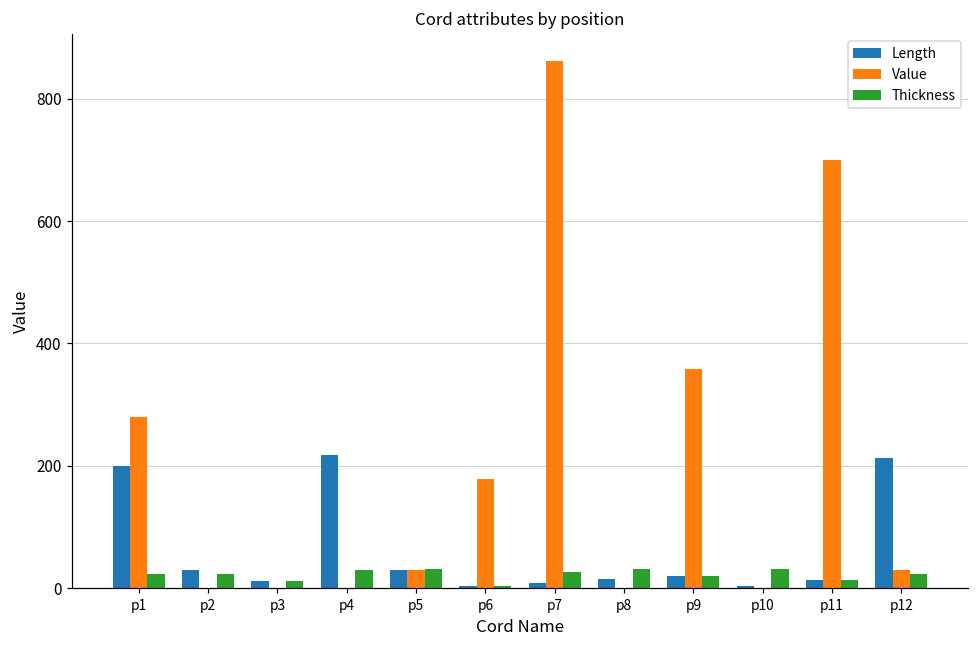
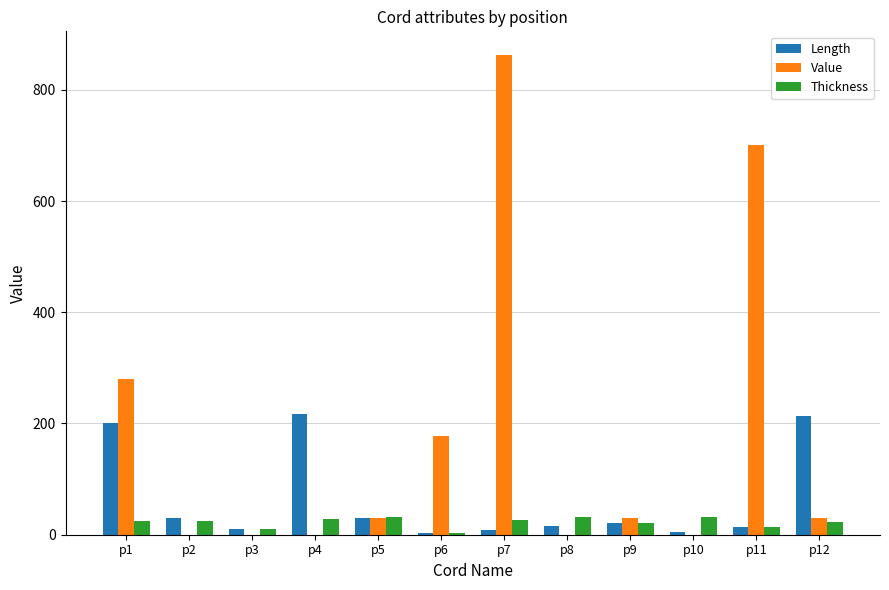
  {
    "Length": {
      "p1": 200,
      "p2": 30,
      "p3": 10,
      "p4": 220,
      "p5": 30,
      "p7": 10,
      "p8": 20,
      "p9": 20,
      "p11": 10,
      "p12": 210
    },
    "Value": {
      "p1": 280,
      "p2": 0,
      "p3": 0,
      "p4": 0,
      "p5": 30,
      "p6": 180,
      "p7": 860,
      "p8": 0,
-     "p9": 360,
+     "p9": 30,
      "p10": 0,
      "p11": 700,
      "p12": 30
    },
    "Thickness": {
      "p1": 20,
      "p2": 20,
      "p3": 10,
      "p4": 30,
      "p5": 30,
      "p7": 30,
      "p8": 30,
      "p9": 20,
      "p10": 30,
      "p11": 10,
      "p12": 20
    }
  }
